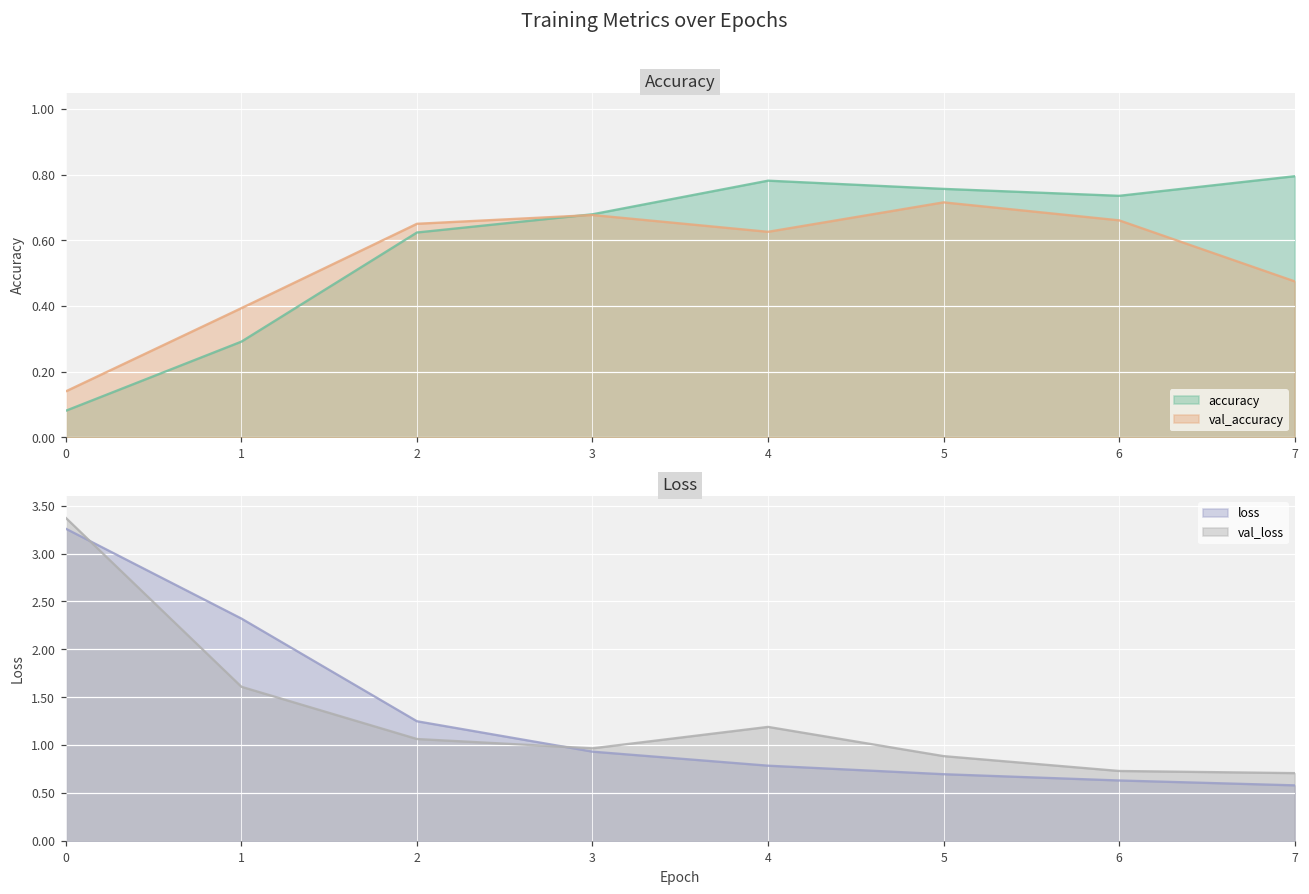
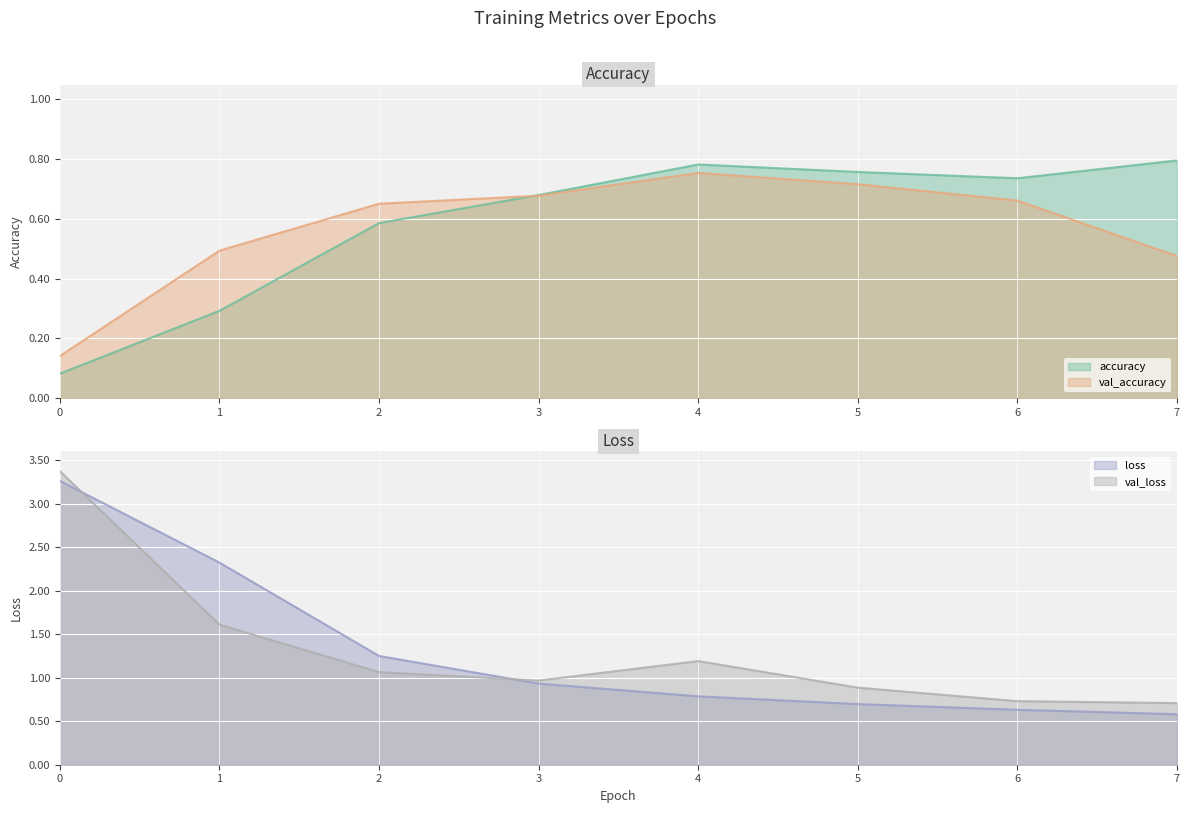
  {
    "Accuracy": {
      "accuracy": {
        "0": 0.08,
        "1": 0.29,
-       "2": 0.62,
+       "2": 0.59,
        "4": 0.78,
        "5": 0.76,
        "6": 0.74,
        "7": 0.80
      },
      "val_accuracy": {
        "0": 0.14,
-       "1": 0.39,
+       "1": 0.49,
        "2": 0.65,
-       "4": 0.63,
+       "4": 0.75,
        "5": 0.72,
        "6": 0.66,
        "7": 0.48
      }
    }
  }
